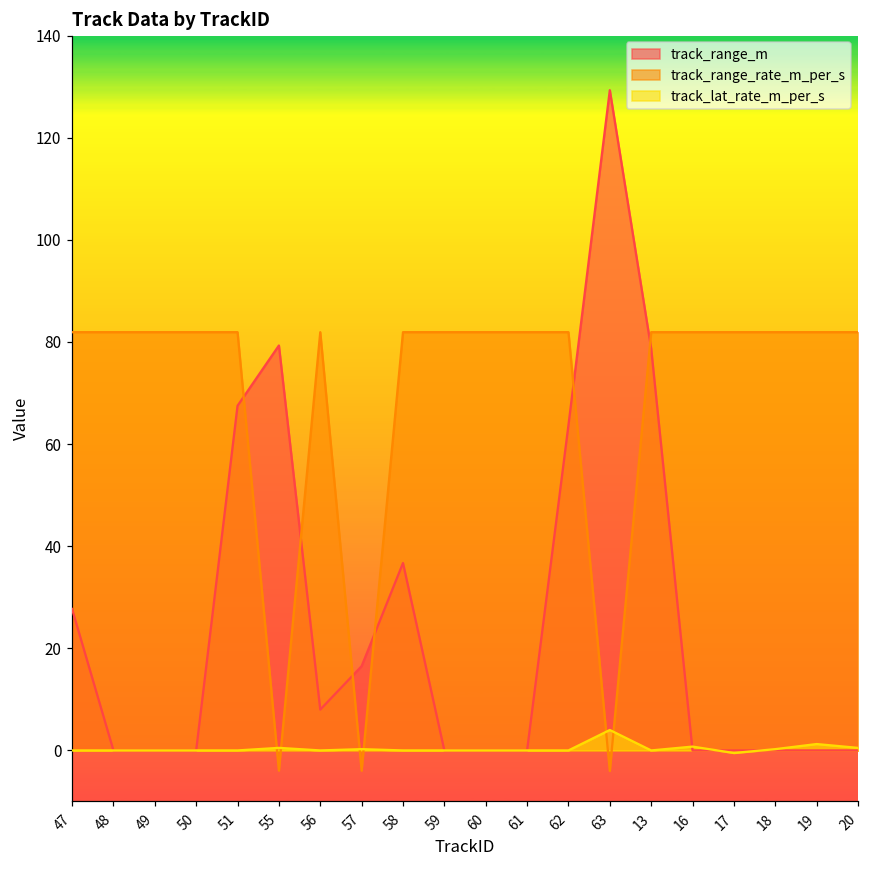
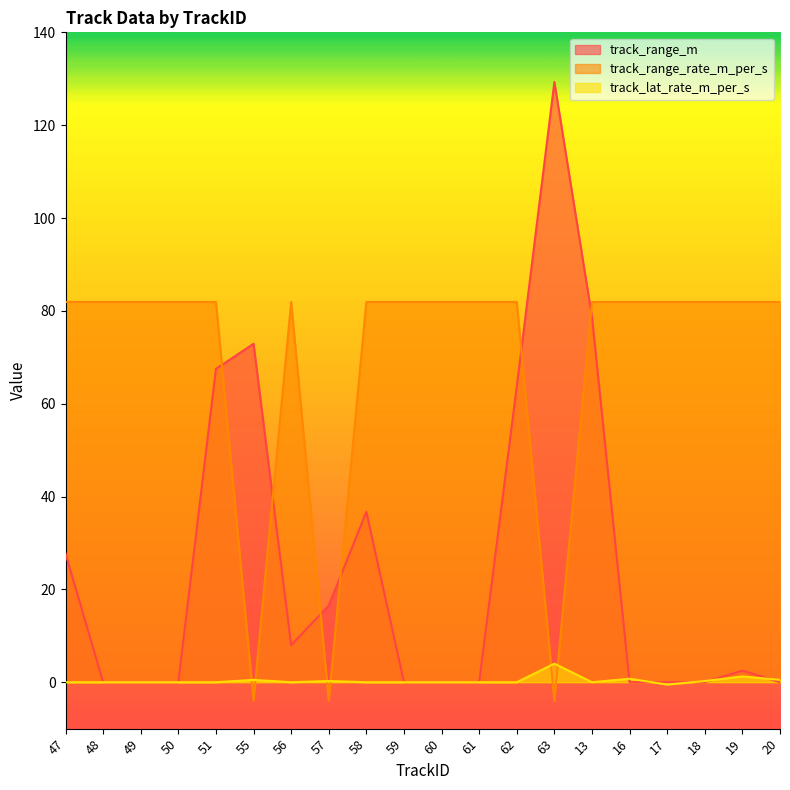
  {
    "track_range_m": {
      "47": 28,
      "51": 68,
-     "55": 79,
+     "55": 73,
      "56": 8,
      "57": 17,
      "58": 37,
      "62": 64,
      "63": 129,
      "13": 79,
      "16": 0,
-     "19": 0
+     "19": 3
    }
  }
